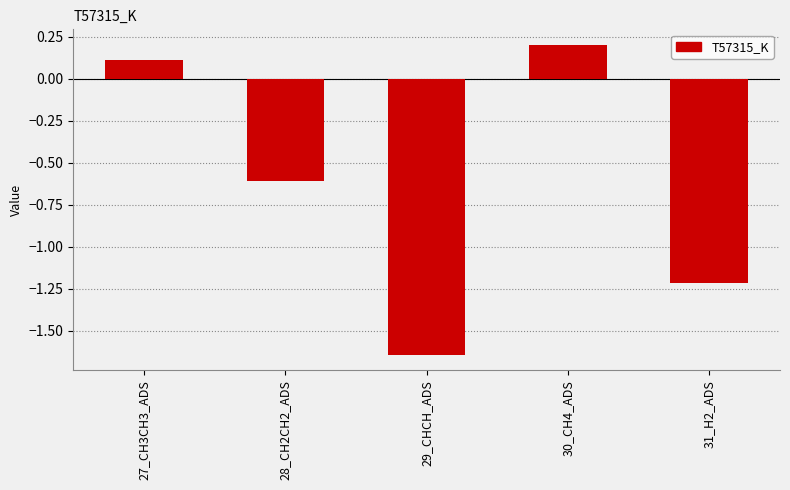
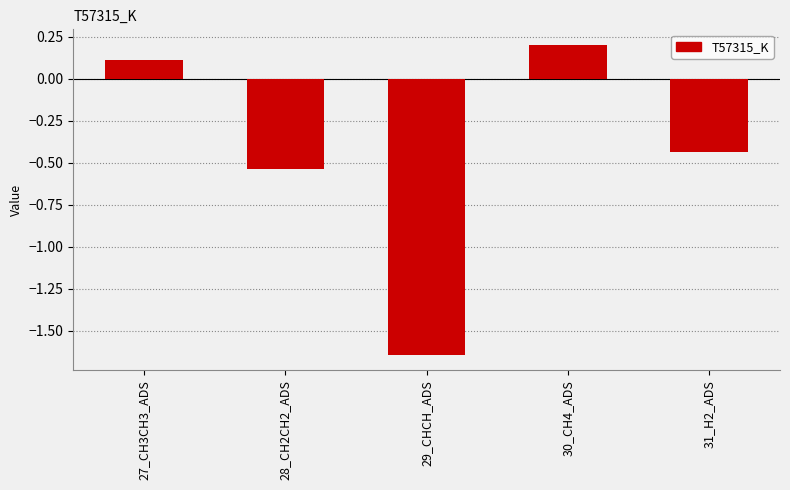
  {
    "27_CH3CH3_ADS": 0.11,
-   "28_CH2CH2_ADS": -0.61,
+   "28_CH2CH2_ADS": -0.54,
    "29_CHCH_ADS": -1.64,
    "30_CH4_ADS": 0.20,
-   "31_H2_ADS": -1.22
+   "31_H2_ADS": -0.44
  }
